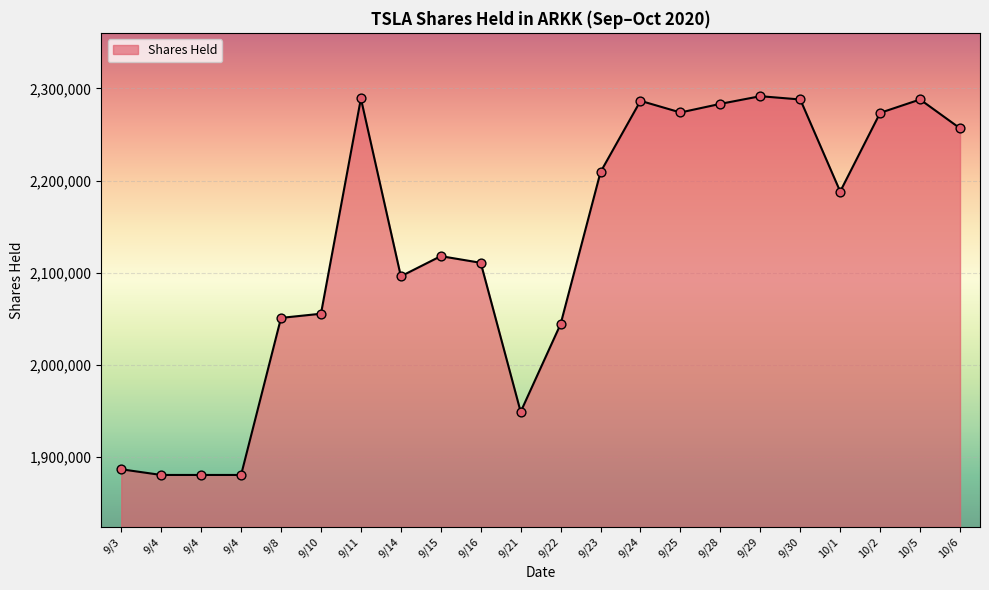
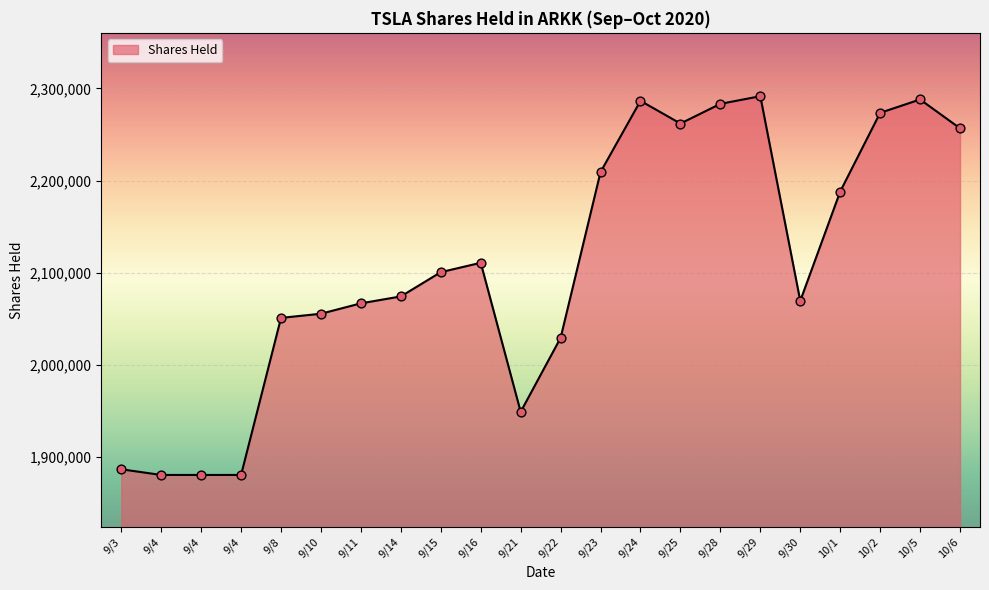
  {
    "9/3": "1,890,000",
    "9/8": "2,050,000",
    "9/10": "2,060,000",
-   "9/11": "2,290,000",
-   "9/14": "2,100,000",
-   "9/15": "2,120,000",
+   "9/11": "2,070,000",
+   "9/14": "2,070,000",
+   "9/15": "2,100,000",
    "9/16": "2,110,000",
    "9/21": "1,950,000",
-   "9/22": "2,040,000",
+   "9/22": "2,030,000",
    "9/23": "2,210,000",
    "9/24": "2,290,000",
-   "9/25": "2,270,000",
+   "9/25": "2,260,000",
    "9/28": "2,280,000",
    "9/29": "2,290,000",
-   "9/30": "2,290,000",
+   "9/30": "2,070,000",
    "10/1": "2,190,000",
    "10/2": "2,270,000",
    "10/5": "2,290,000",
    "10/6": "2,260,000"
  }
